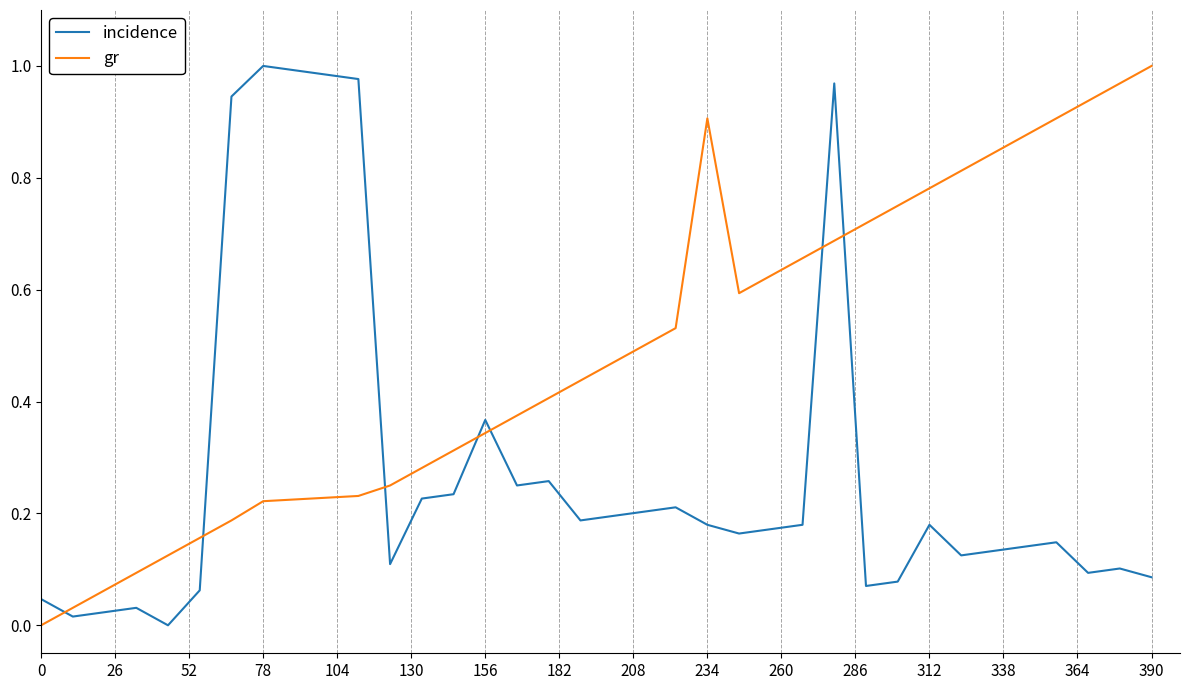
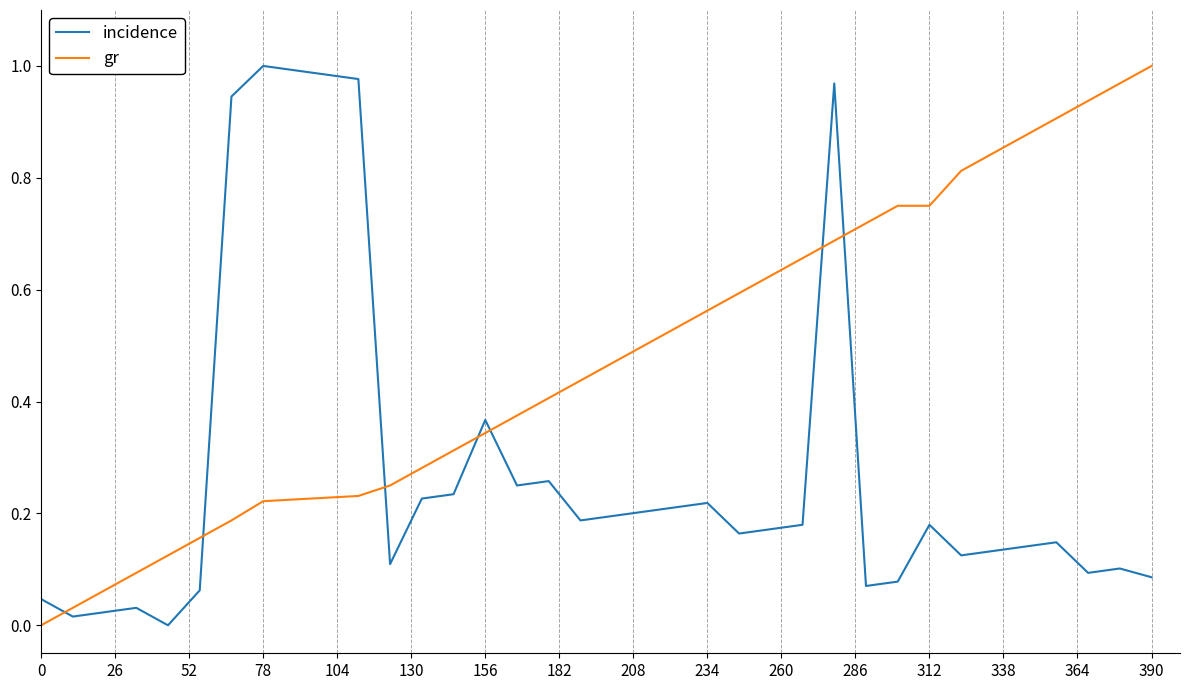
  {
    "incidence": {
      "0": 0.05,
      "78": 1.00,
      "156": 0.37,
-     "234": 0.18,
+     "234": 0.22,
      "312": 0.18,
      "390": 0.09
    },
    "gr": {
      "0": 0.00,
      "78": 0.22,
      "156": 0.34,
-     "234": 0.91,
-     "312": 0.78,
+     "234": 0.56,
+     "312": 0.75,
      "390": 1.00
    }
  }
